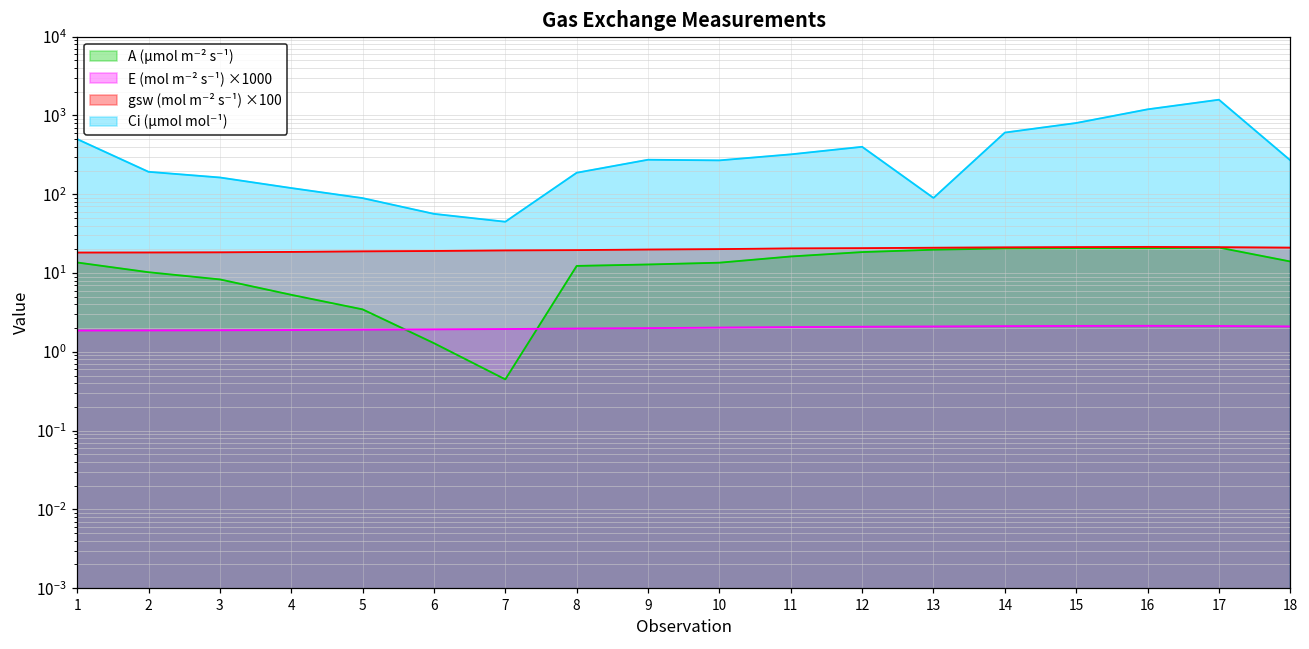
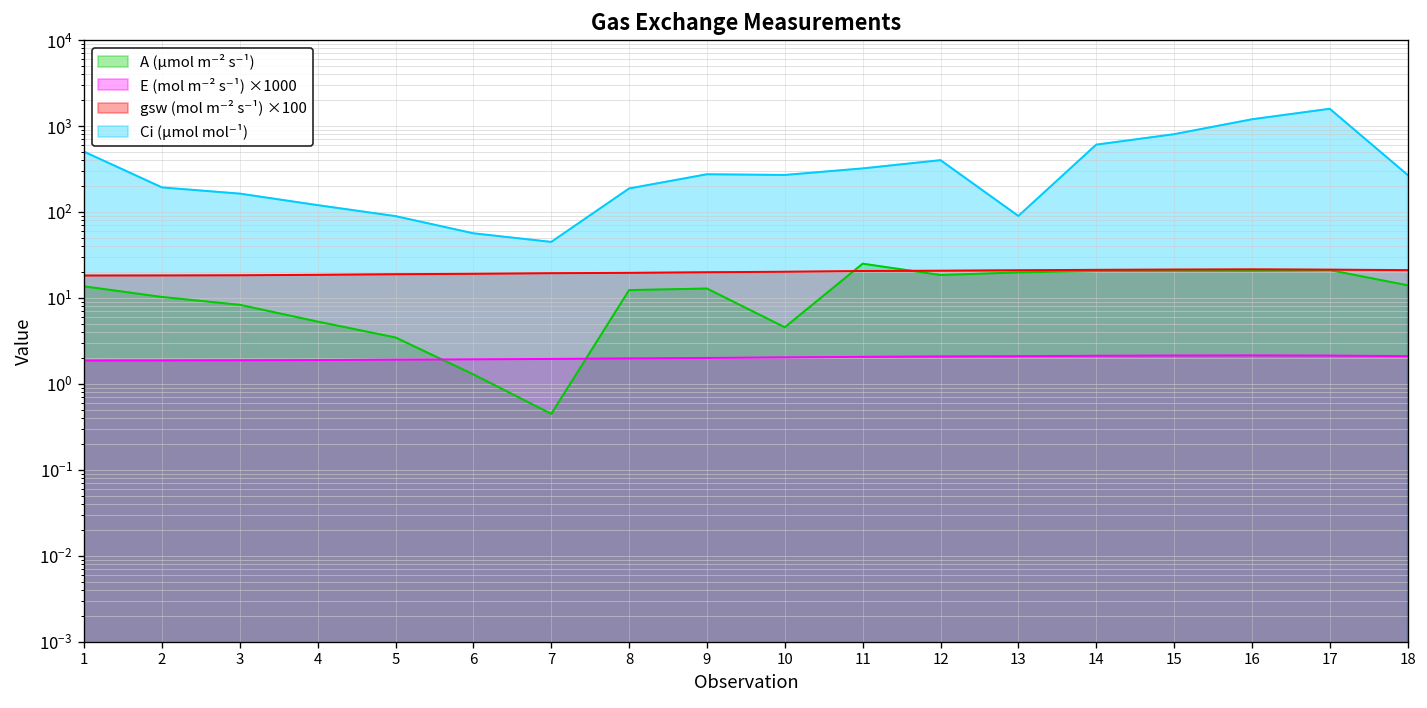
  {
    "A (µmol m⁻² s⁻¹)": {
      "1": 14,
      "2": 10,
      "3": 8,
      "4": 5,
      "5": 3,
      "6": 1.3,
      "7": 0.4,
      "8": 12,
      "9": 13,
-     "10": 14,
-     "11": 16,
+     "10": 5,
+     "11": 25,
      "12": 18,
      "18": 14
    },
    "E (mol m⁻² s⁻¹) ×1000": {
      "1": 2,
      "2": 2,
      "3": 2,
      "4": 2,
      "5": 2,
      "6": 2,
      "7": 2,
      "8": 2,
      "9": 2,
      "10": 2,
      "11": 2,
      "12": 2,
      "13": 2,
      "14": 2,
      "15": 2,
      "16": 2,
      "17": 2,
      "18": 2
    },
    "gsw (mol m⁻² s⁻¹) ×100": {
      "1": 18,
      "2": 18,
      "3": 18,
      "4": 19,
      "5": 19,
      "6": 19,
      "7": 19,
      "8": 20,
      "9": 20,
      "10": 20,
      "11": 21,
      "12": 21,
      "18": 21
    },
    "Ci (µmol mol⁻¹)": {
      "1": 500,
      "2": 190,
      "3": 160,
      "4": 120,
      "5": 90,
      "6": 60,
      "7": 40,
      "8": 190,
      "9": 270,
      "10": 270,
      "11": 300,
      "12": 400,
      "13": 90,
      "14": 600,
      "15": 800,
      "16": 1200,
      "17": 1600,
      "18": 270
    }
  }
